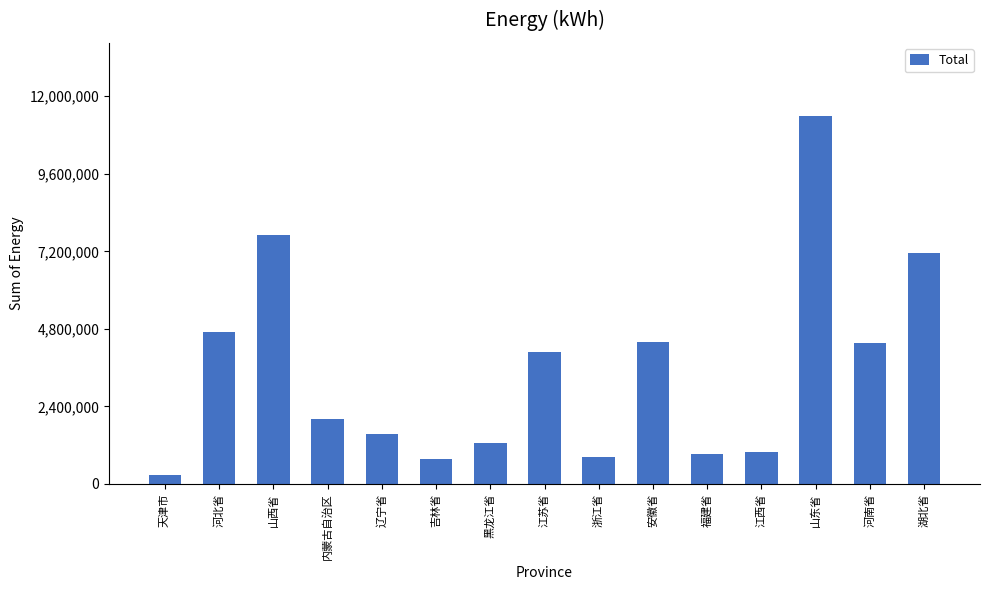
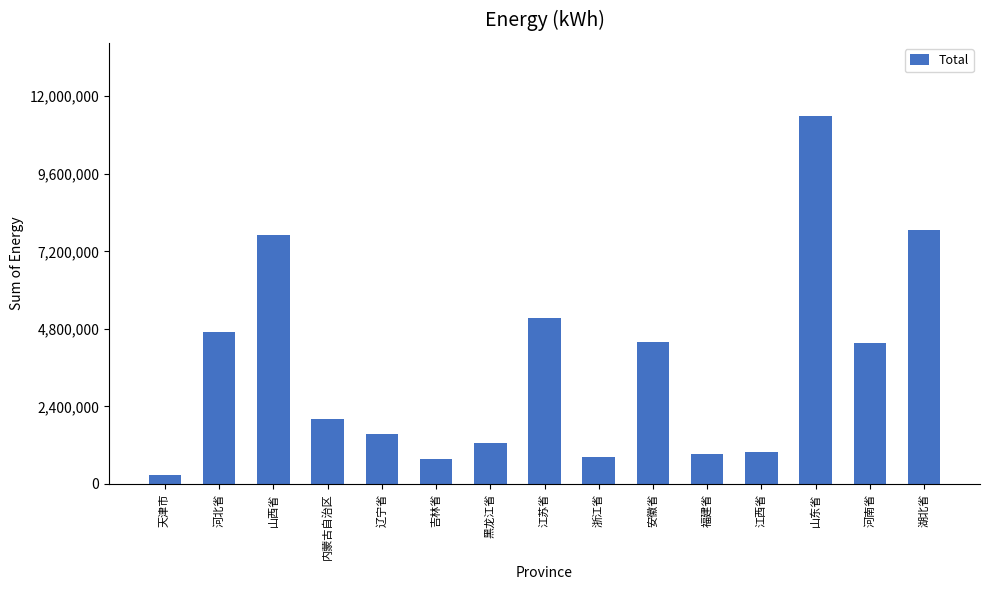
  {
    "天津市": "300,000",
    "河北省": "4,700,000",
    "山西省": "7,700,000",
    "内蒙古自治区": "2,000,000",
    "辽宁省": "1,500,000",
    "吉林省": "800,000",
    "黑龙江省": "1,300,000",
-   "江苏省": "4,100,000",
+   "江苏省": "5,100,000",
    "浙江省": "800,000",
    "安徽省": "4,400,000",
    "福建省": "900,000",
    "江西省": "1,000,000",
    "山东省": "11,400,000",
    "河南省": "4,400,000",
-   "湖北省": "7,100,000"
+   "湖北省": "7,900,000"
  }
